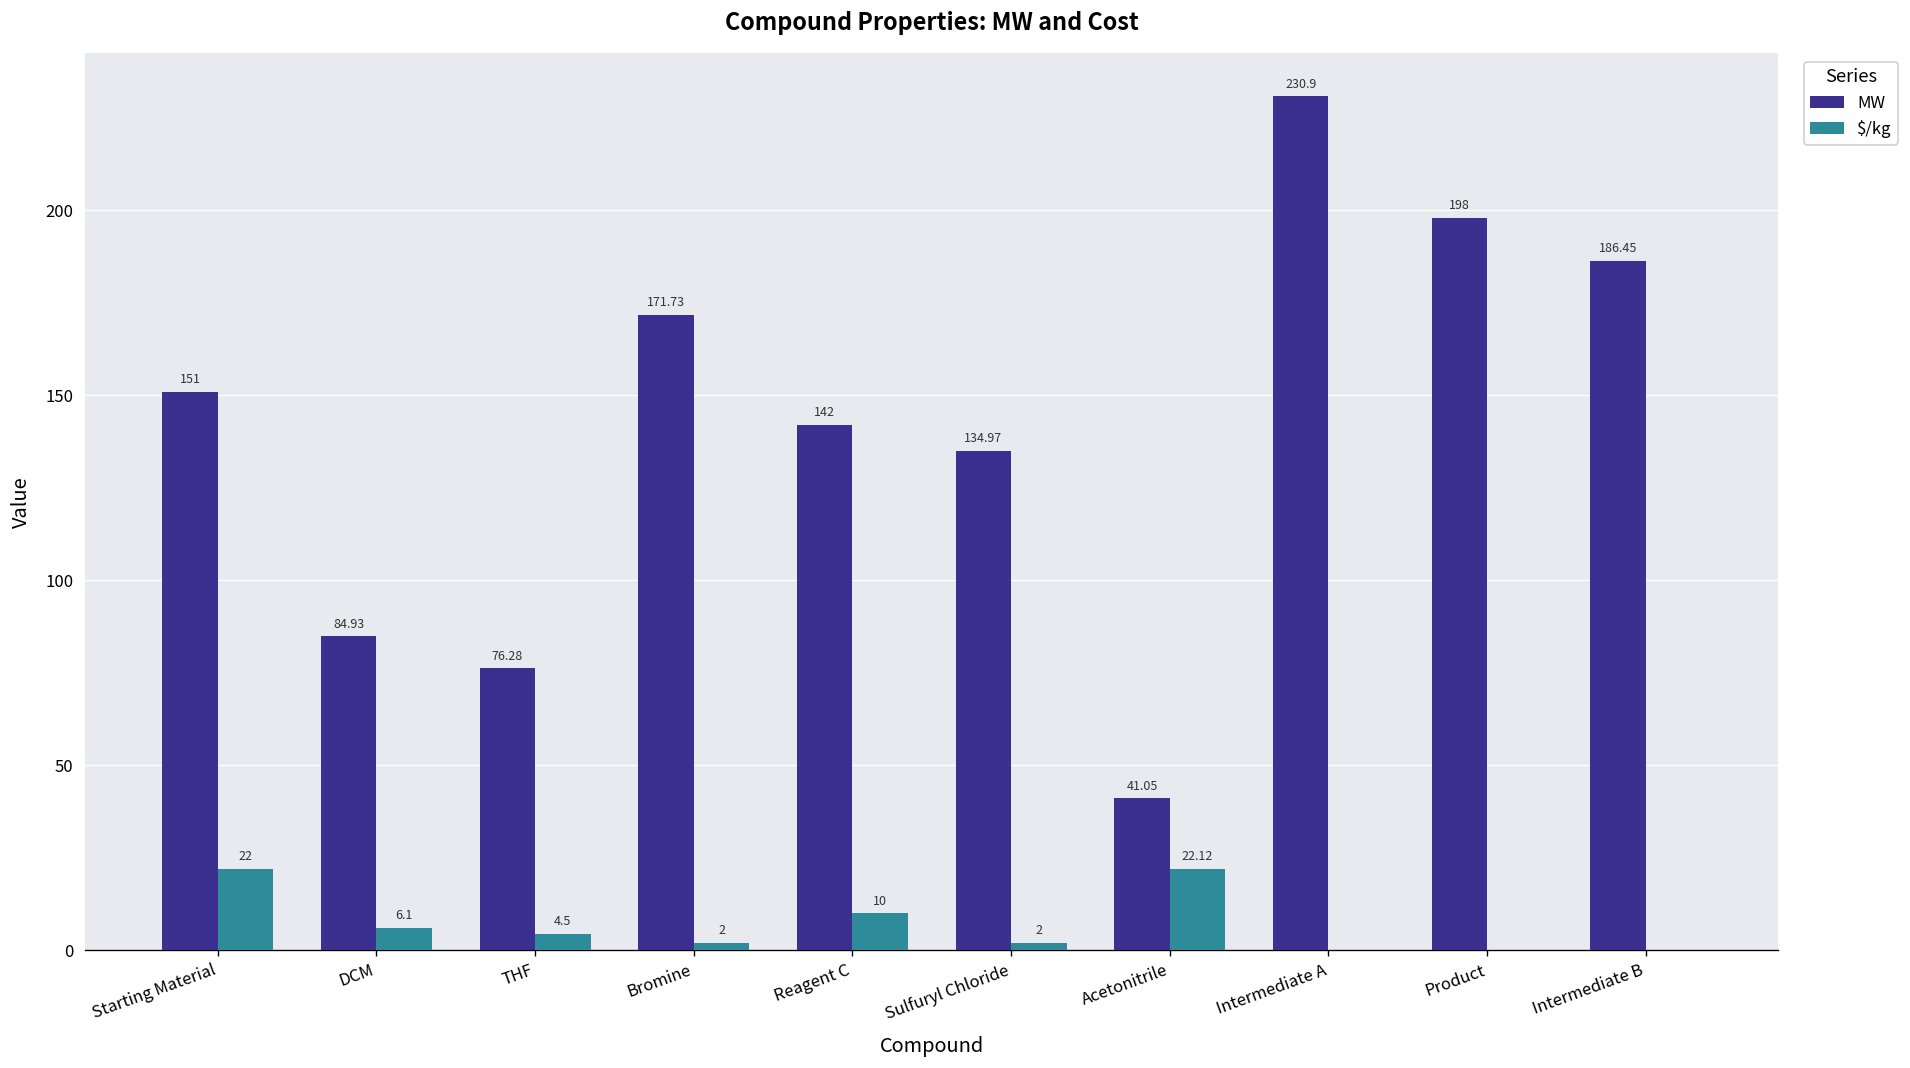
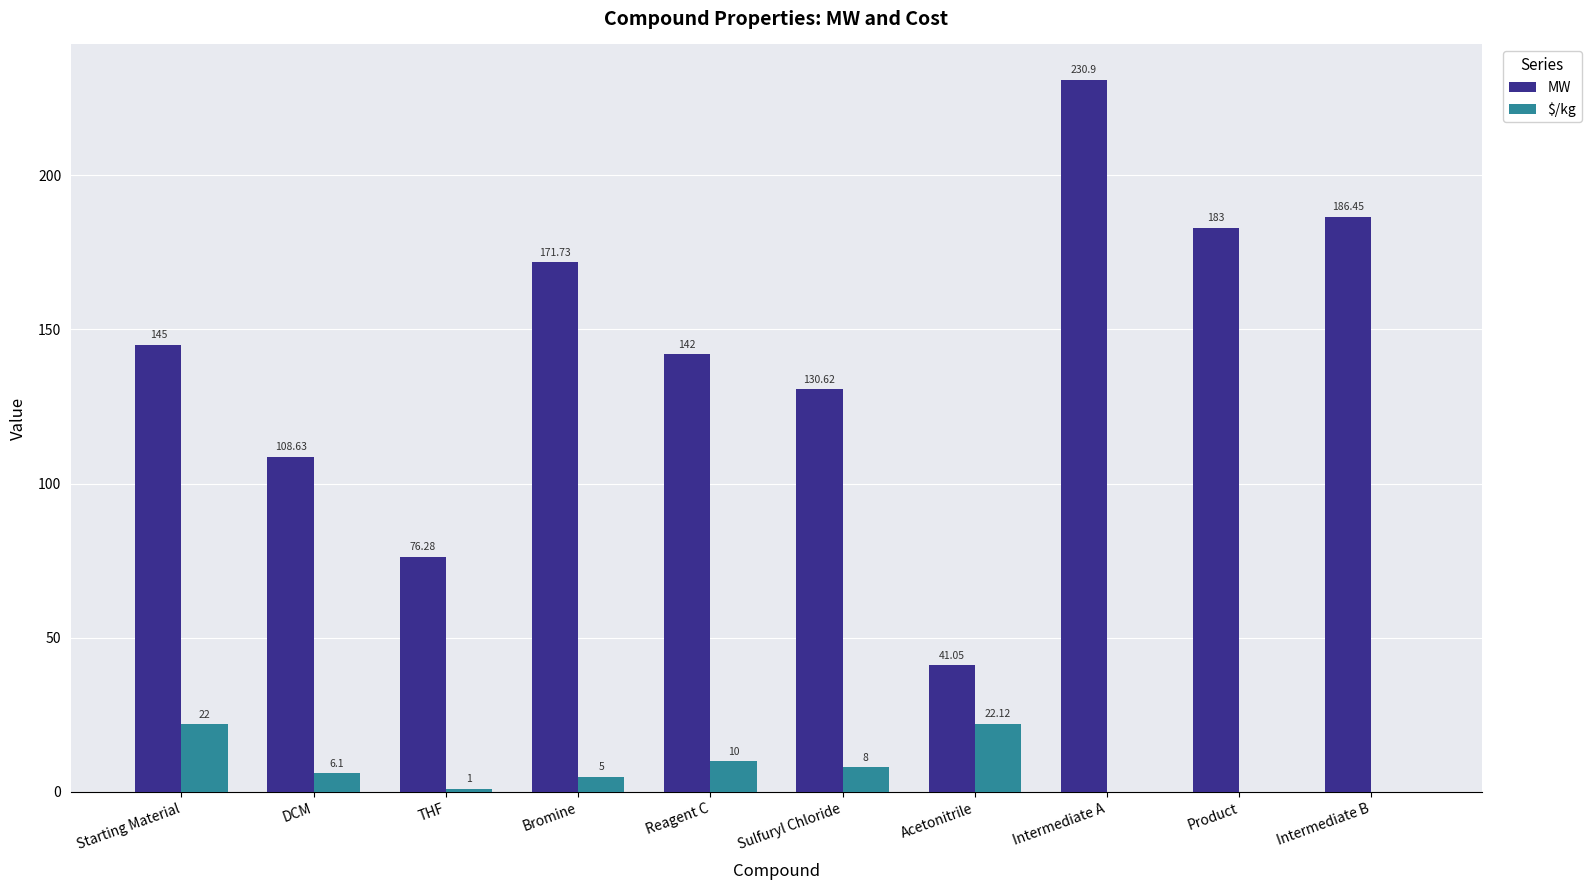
  {
    "MW": {
-     "Starting Material": 151,
-     "DCM": 84.93,
+     "Starting Material": 145,
+     "DCM": 108.63,
      "THF": 76.28,
      "Bromine": 171.73,
      "Reagent C": 142,
-     "Sulfuryl Chloride": 134.97,
+     "Sulfuryl Chloride": 130.62,
      "Acetonitrile": 41.05,
      "Intermediate A": 230.9,
-     "Product": 198,
+     "Product": 183,
      "Intermediate B": 186.45
    },
    "$/kg": {
      "Starting Material": 22,
      "DCM": 6.1,
-     "THF": 4.5,
-     "Bromine": 2,
+     "THF": 1,
+     "Bromine": 5,
      "Reagent C": 10,
-     "Sulfuryl Chloride": 2,
+     "Sulfuryl Chloride": 8,
      "Acetonitrile": 22.12
    }
  }
